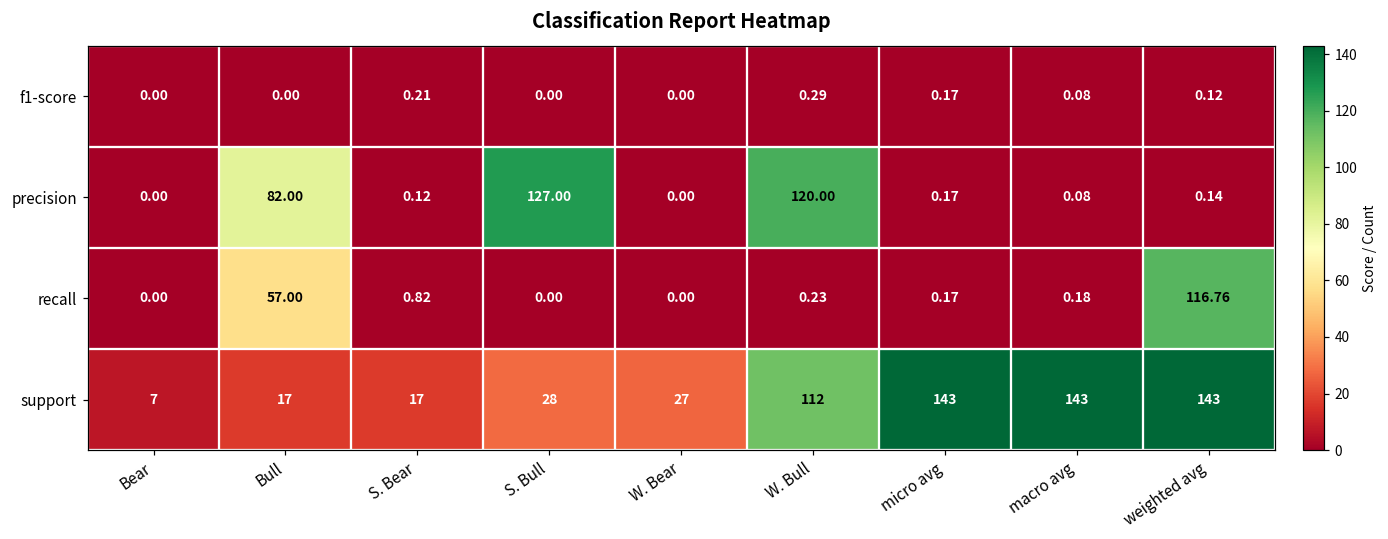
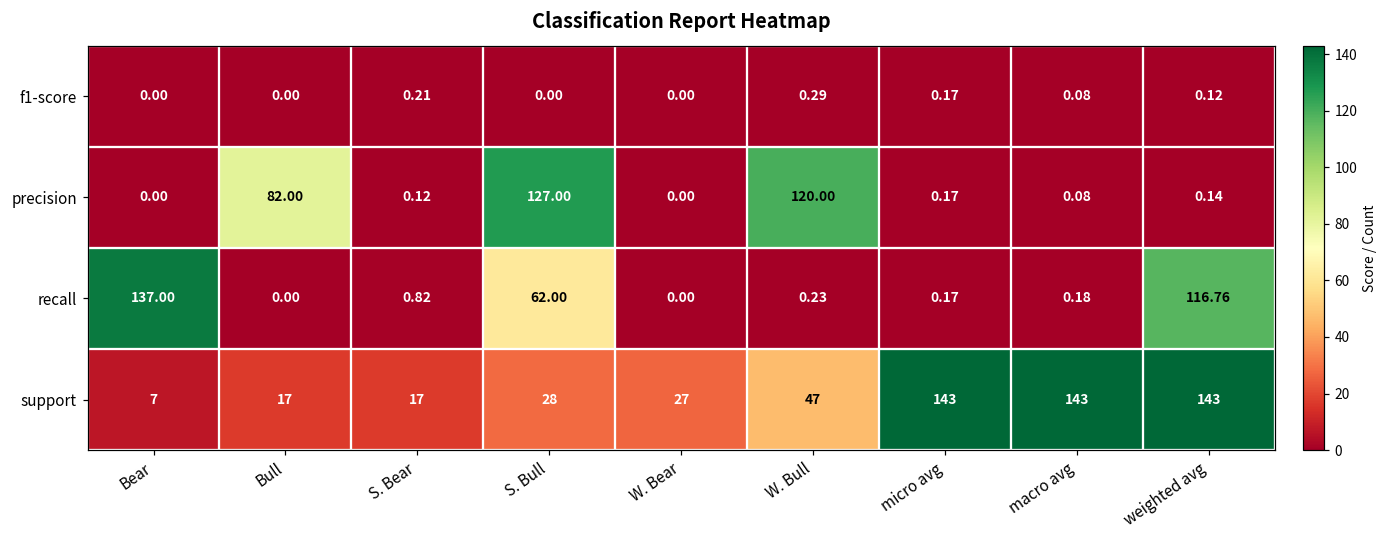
  {
    "f1-score": {
      "Bear": 0.00,
      "Bull": 0.00,
      "S. Bear": 0.21,
      "S. Bull": 0.00,
      "W. Bear": 0.00,
      "W. Bull": 0.29,
      "micro avg": 0.17,
      "macro avg": 0.08,
      "weighted avg": 0.12
    },
    "precision": {
      "Bear": 0.00,
      "Bull": 82.00,
      "S. Bear": 0.12,
      "S. Bull": 127.00,
      "W. Bear": 0.00,
      "W. Bull": 120.00,
      "micro avg": 0.17,
      "macro avg": 0.08,
      "weighted avg": 0.14
    },
    "recall": {
-     "Bear": 0.00,
-     "Bull": 57.00,
+     "Bear": 137.00,
+     "Bull": 0.00,
      "S. Bear": 0.82,
-     "S. Bull": 0.00,
+     "S. Bull": 62.00,
      "W. Bear": 0.00,
      "W. Bull": 0.23,
      "micro avg": 0.17,
      "macro avg": 0.18,
      "weighted avg": 116.76
    },
    "support": {
      "Bear": 7,
      "Bull": 17,
      "S. Bear": 17,
      "S. Bull": 28,
      "W. Bear": 27,
-     "W. Bull": 112,
+     "W. Bull": 47,
      "micro avg": 143,
      "macro avg": 143,
      "weighted avg": 143
    }
  }
